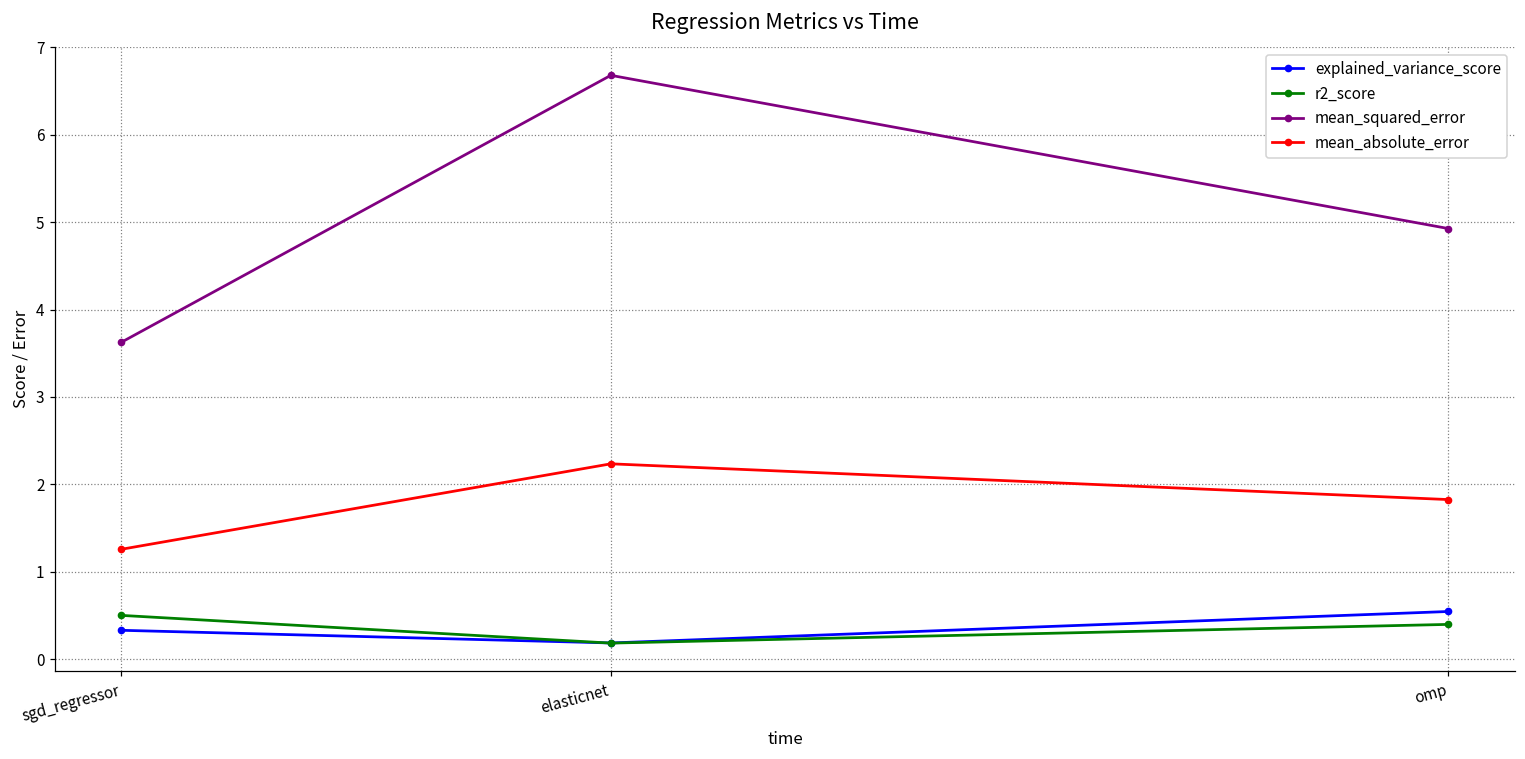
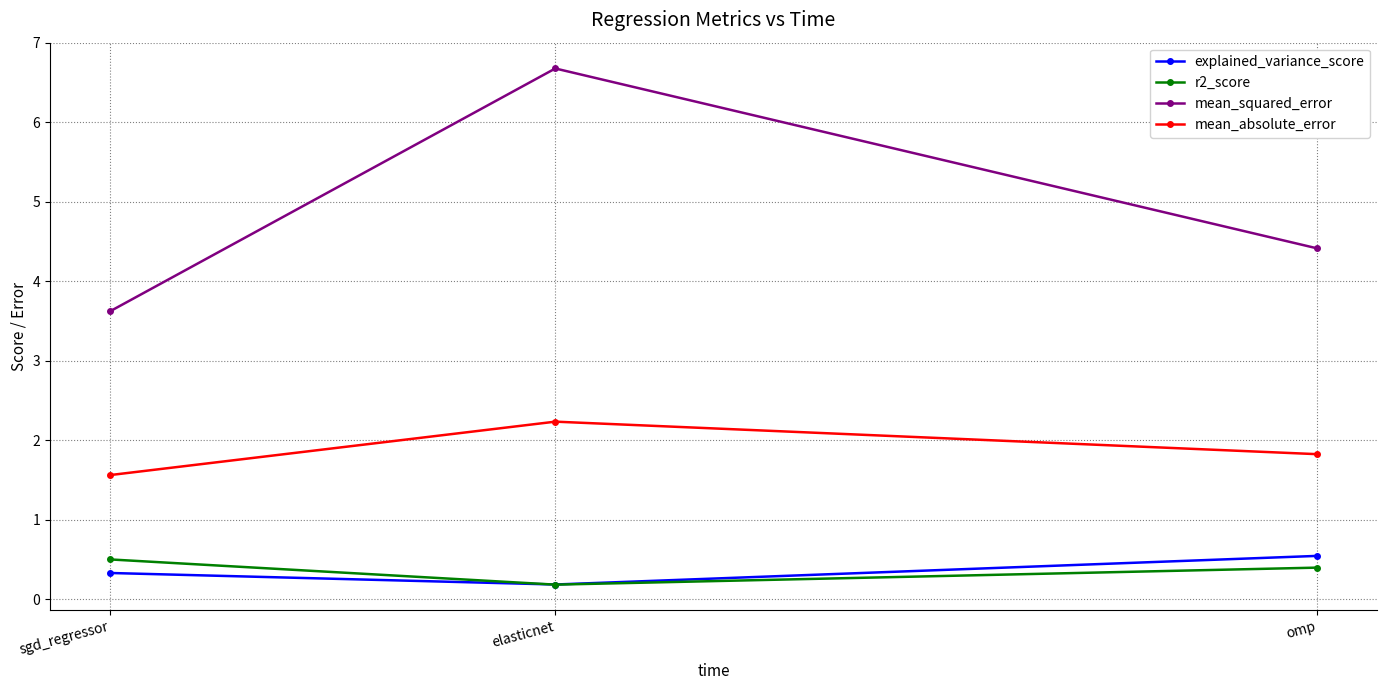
  {
    "explained_variance_score": {
      "sgd_regressor": 0.3,
      "omp": 0.5
    },
    "r2_score": {
      "sgd_regressor": 0.5,
      "omp": 0.4
    },
    "mean_squared_error": {
      "sgd_regressor": 3.6,
      "elasticnet": 6.7,
-     "omp": 4.9
+     "omp": 4.4
    },
    "mean_absolute_error": {
-     "sgd_regressor": 1.3,
+     "sgd_regressor": 1.6,
      "elasticnet": 2.2,
      "omp": 1.8
    }
  }
